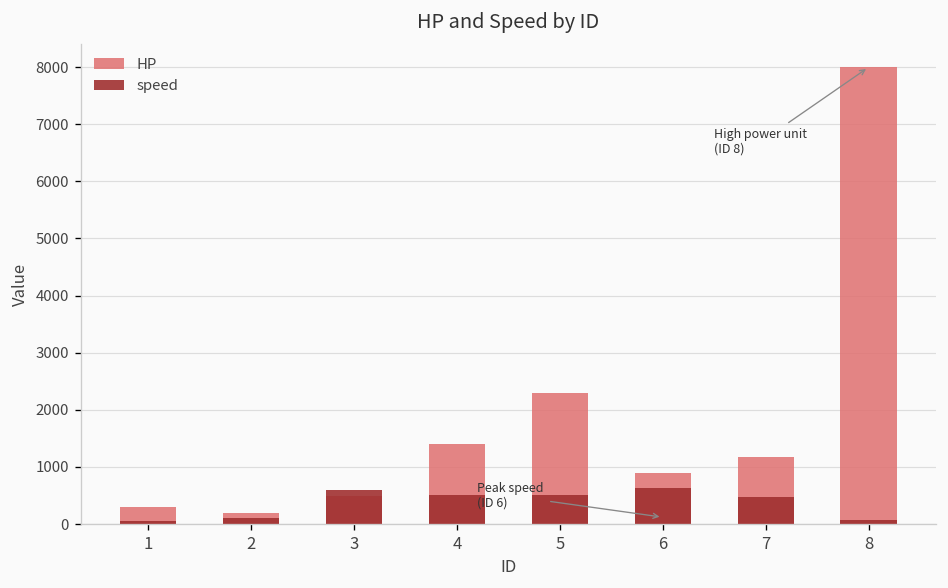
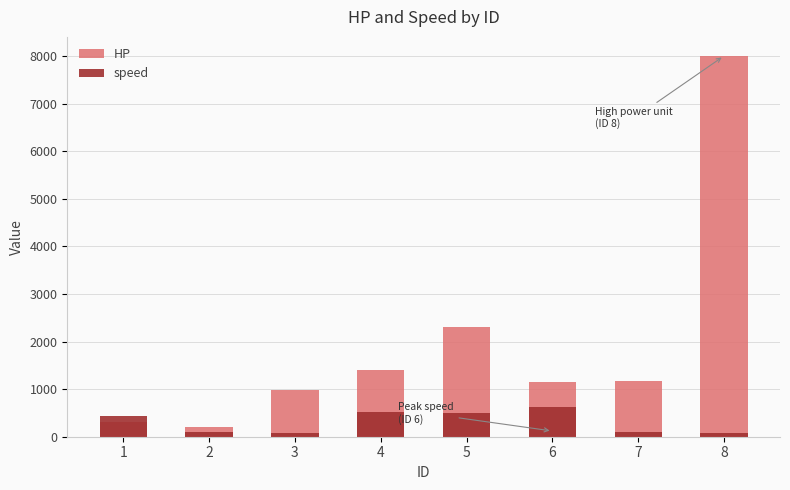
  {
    "HP": {
      "2": 200,
-     "3": 500,
+     "3": 1000,
      "4": 1400,
      "5": 2300,
-     "6": 900,
+     "6": 1200,
      "7": 1200
    },
    "speed": {
-     "1": 100,
-     "3": 600,
-     "7": 500
+     "1": 400,
+     "3": 100,
+     "7": 100
    }
  }
